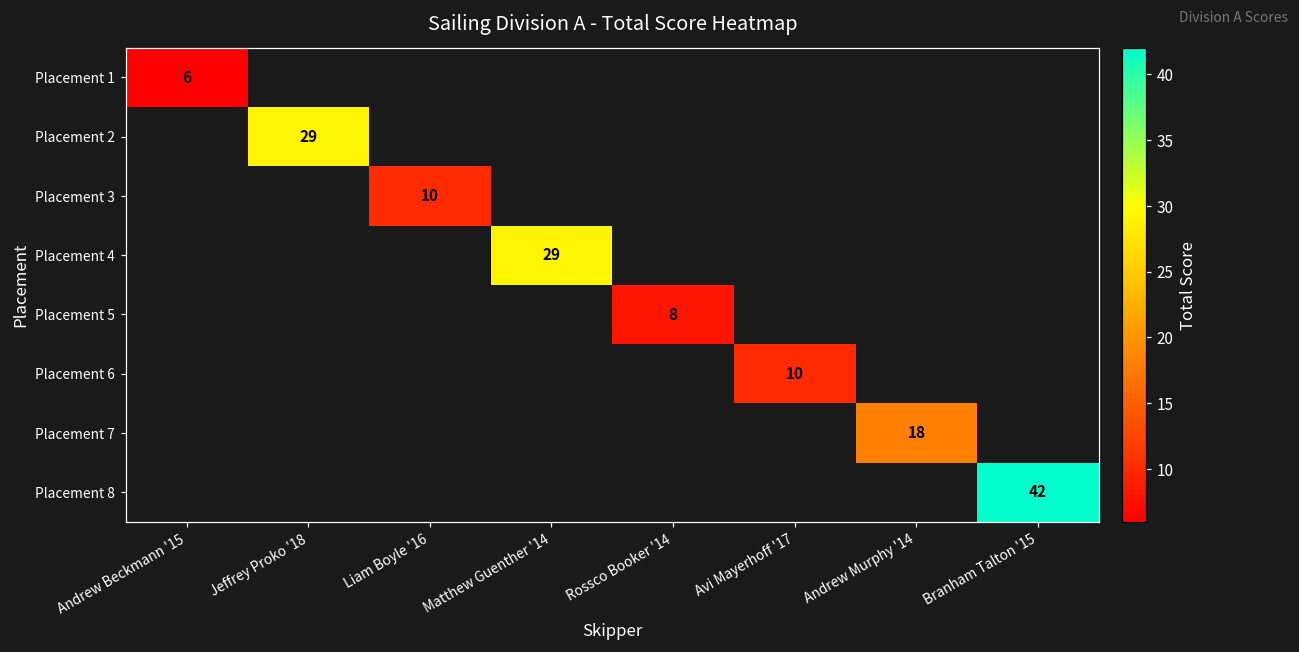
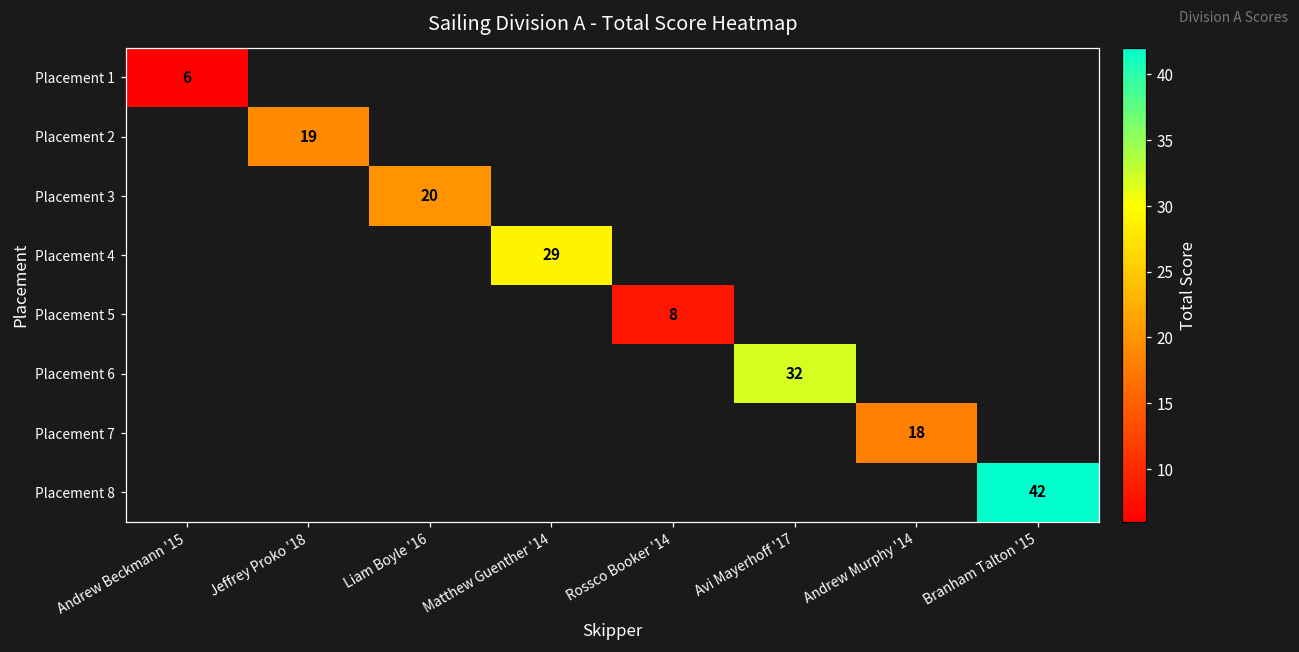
  {
    "Placement 1": {
      "Andrew Beckmann '15": 6
    },
    "Placement 2": {
-     "Jeffrey Proko '18": 29
+     "Jeffrey Proko '18": 19
    },
    "Placement 3": {
-     "Liam Boyle '16": 10
+     "Liam Boyle '16": 20
    },
    "Placement 4": {
      "Matthew Guenther '14": 29
    },
    "Placement 5": {
      "Rossco Booker '14": 8
    },
    "Placement 6": {
-     "Avi Mayerhoff '17": 10
+     "Avi Mayerhoff '17": 32
    },
    "Placement 7": {
      "Andrew Murphy '14": 18
    },
    "Placement 8": {
      "Branham Talton '15": 42
    }
  }
